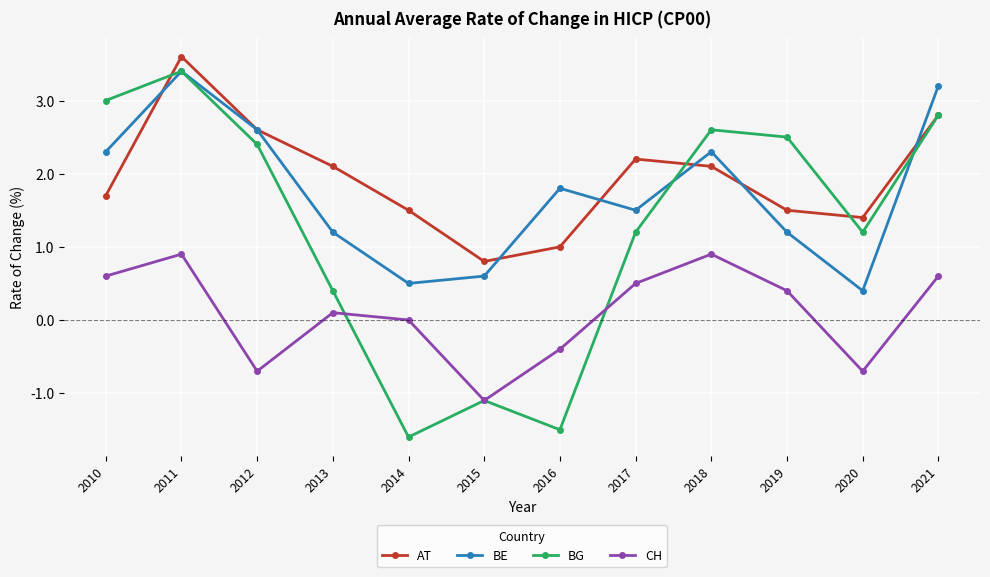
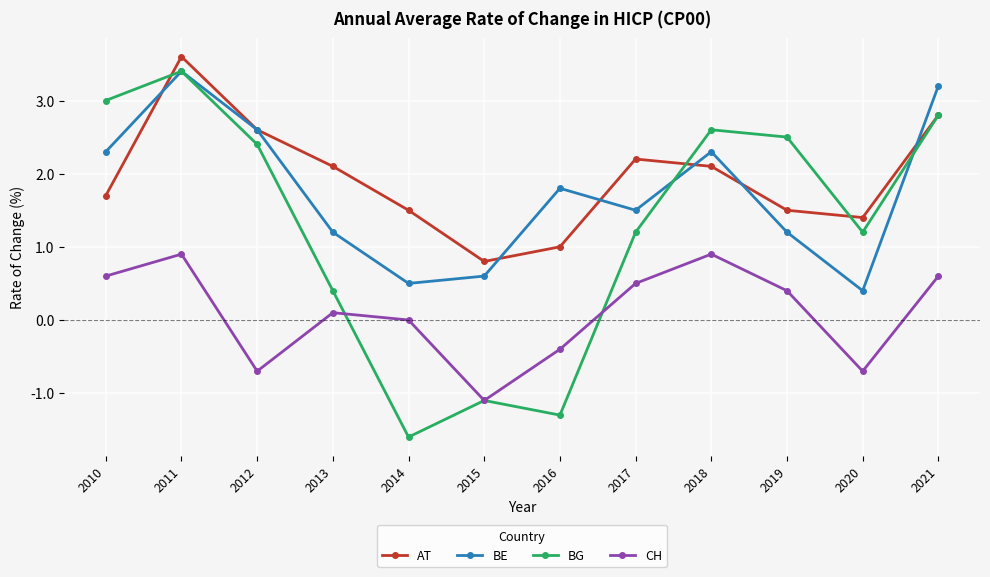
  {
    "AT": {
      "2010": 1.7,
      "2011": 3.6,
      "2013": 2.1,
      "2014": 1.5,
      "2015": 0.8,
      "2016": 1.0,
      "2017": 2.2,
      "2018": 2.1,
      "2019": 1.5,
      "2020": 1.4
    },
    "BE": {
      "2010": 2.3,
      "2013": 1.2,
      "2014": 0.5,
      "2015": 0.6,
      "2016": 1.8,
      "2017": 1.5,
      "2018": 2.3,
      "2019": 1.2,
      "2020": 0.4,
      "2021": 3.2
    },
    "BG": {
      "2010": 3.0,
      "2012": 2.4,
      "2013": 0.4,
      "2014": -1.6,
-     "2016": -1.5,
+     "2016": -1.3,
      "2017": 1.2,
      "2018": 2.6,
      "2019": 2.5,
      "2020": 1.2
    },
    "CH": {
      "2010": 0.6,
      "2011": 0.9,
      "2012": -0.7,
      "2013": 0.1,
      "2014": 0.0,
      "2016": -0.4,
      "2017": 0.5,
      "2018": 0.9,
      "2019": 0.4,
      "2020": -0.7,
      "2021": 0.6
    }
  }
